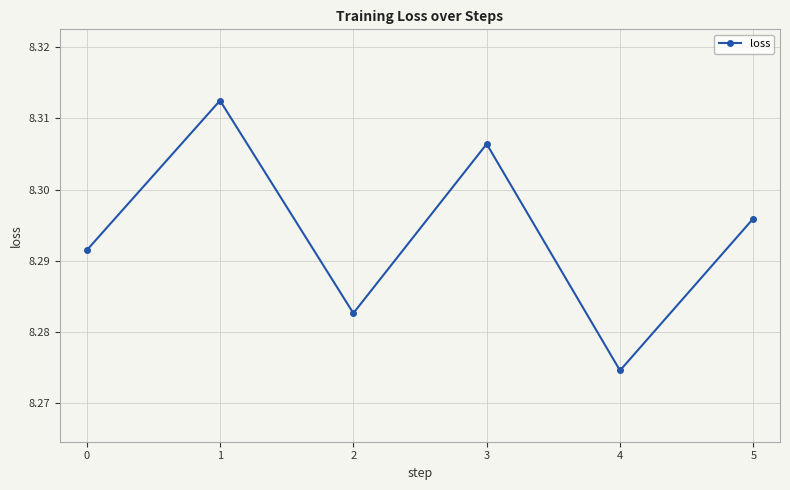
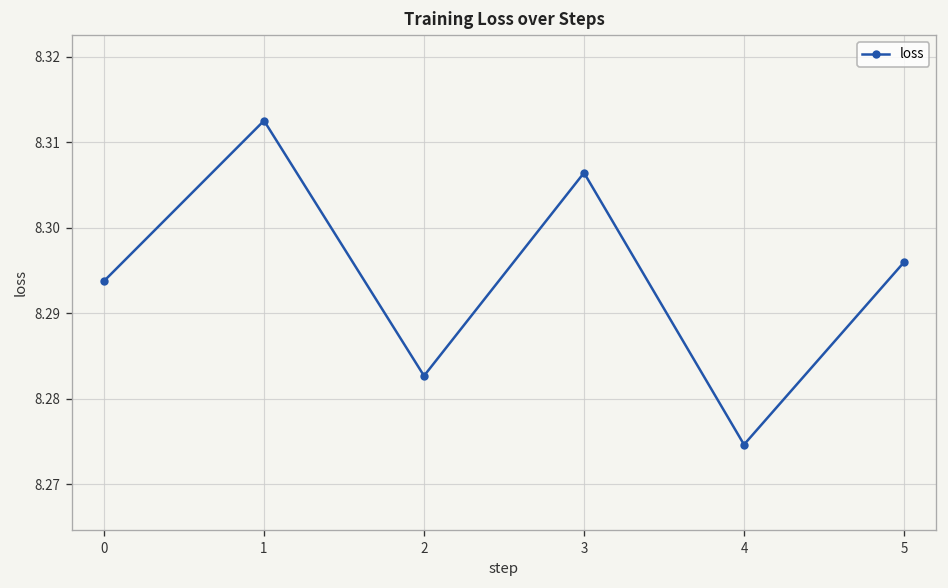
  {
-   "0": 8.291,
+   "0": 8.294,
    "1": 8.313,
    "2": 8.283,
    "3": 8.306,
    "4": 8.275,
    "5": 8.296
  }
